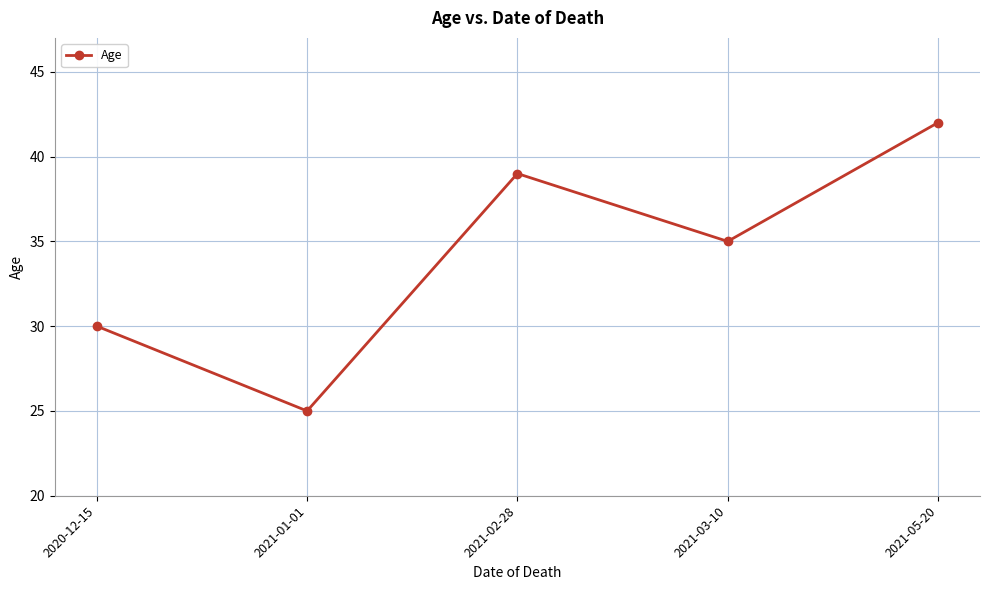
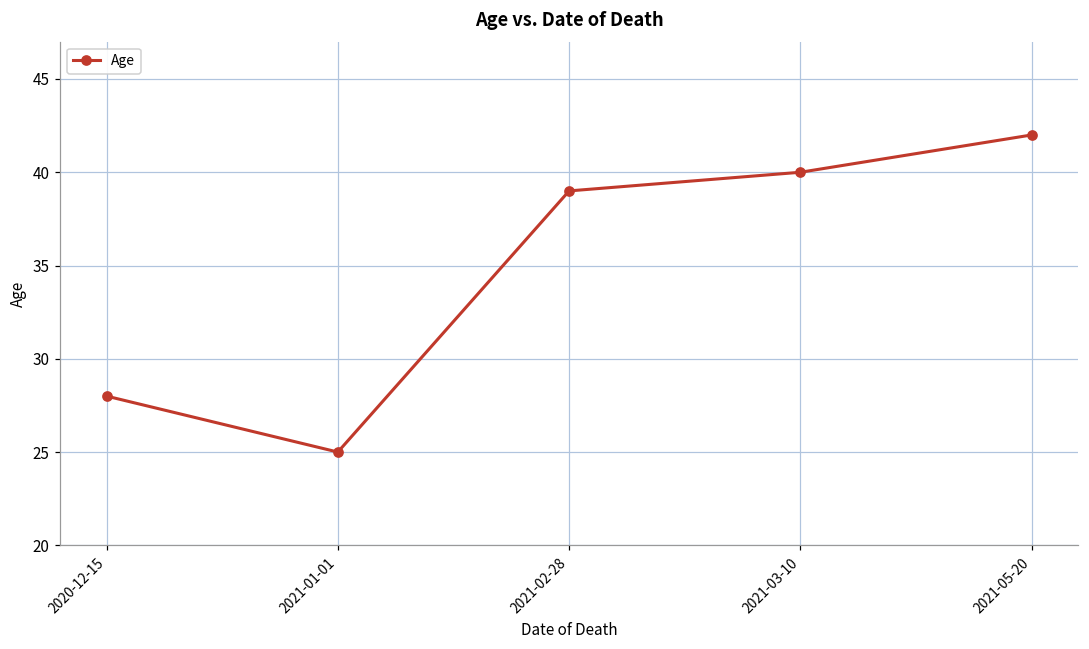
  {
-   "2020-12-15": 30,
+   "2020-12-15": 28,
    "2021-01-01": 25,
    "2021-02-28": 39,
-   "2021-03-10": 35,
+   "2021-03-10": 40,
    "2021-05-20": 42
  }
